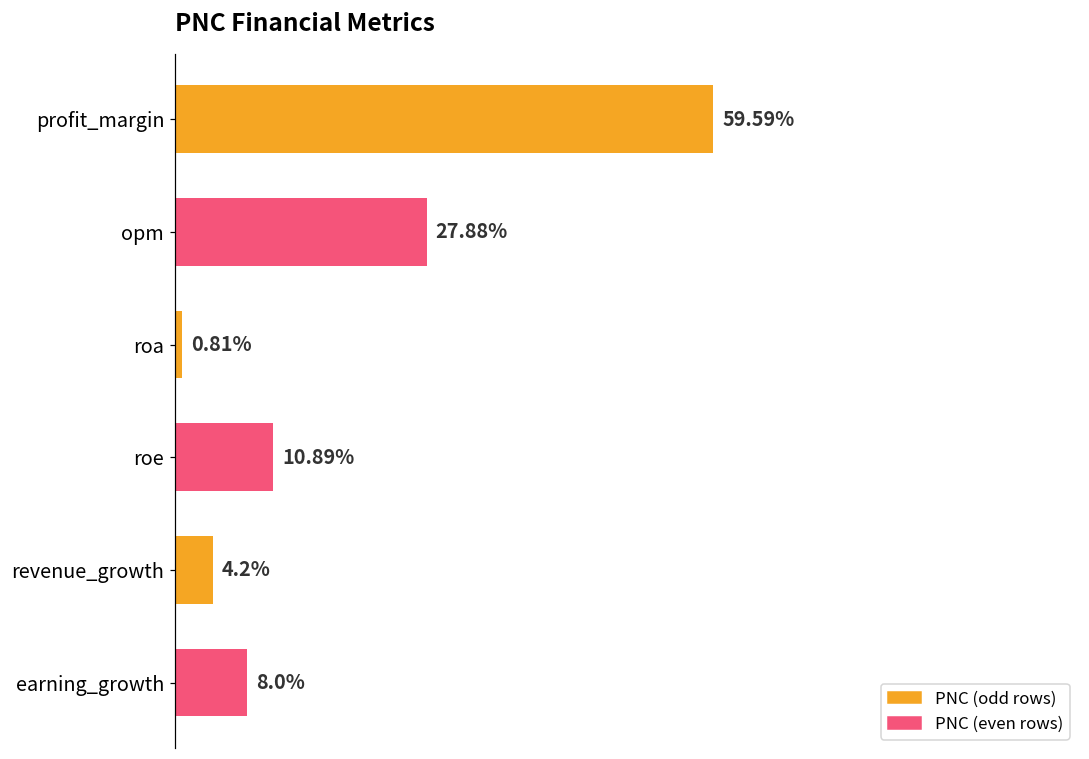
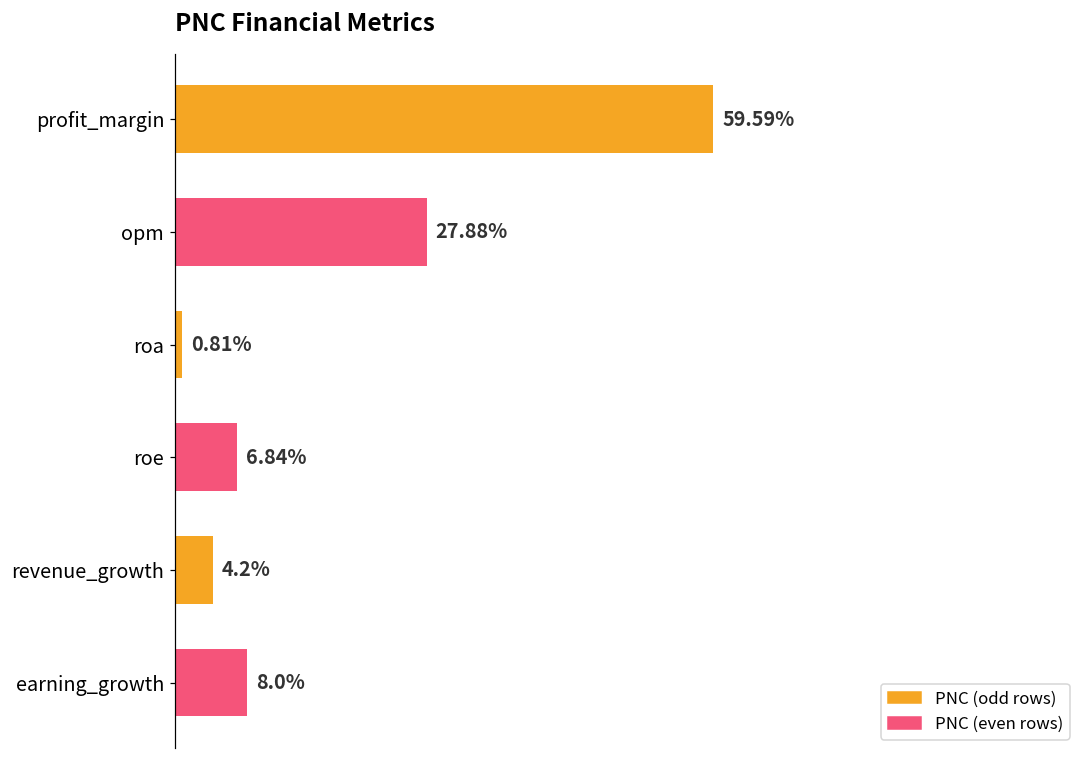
  {
    "profit_margin": "59.59%",
    "opm": "27.88%",
    "roa": "0.81%",
-   "roe": "10.89%",
+   "roe": "6.84%",
    "revenue_growth": "4.2%",
    "earning_growth": "8.0%"
  }
